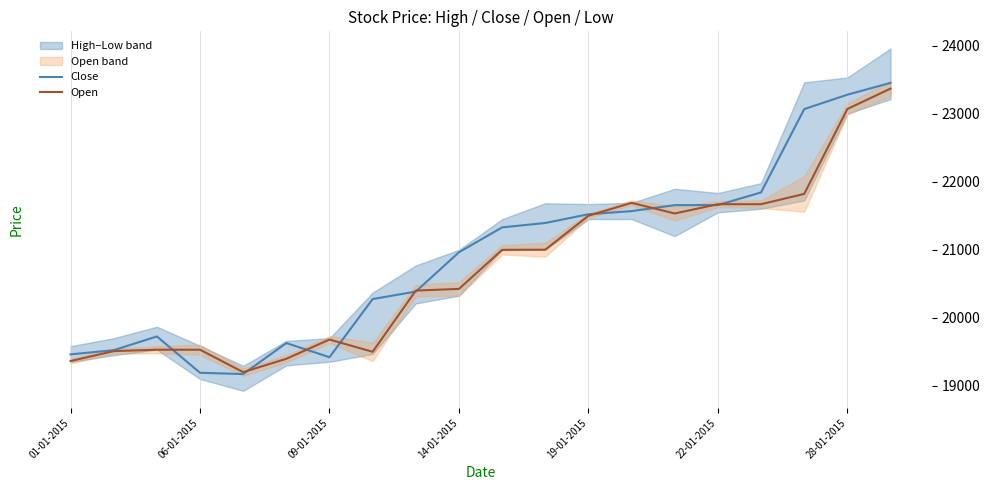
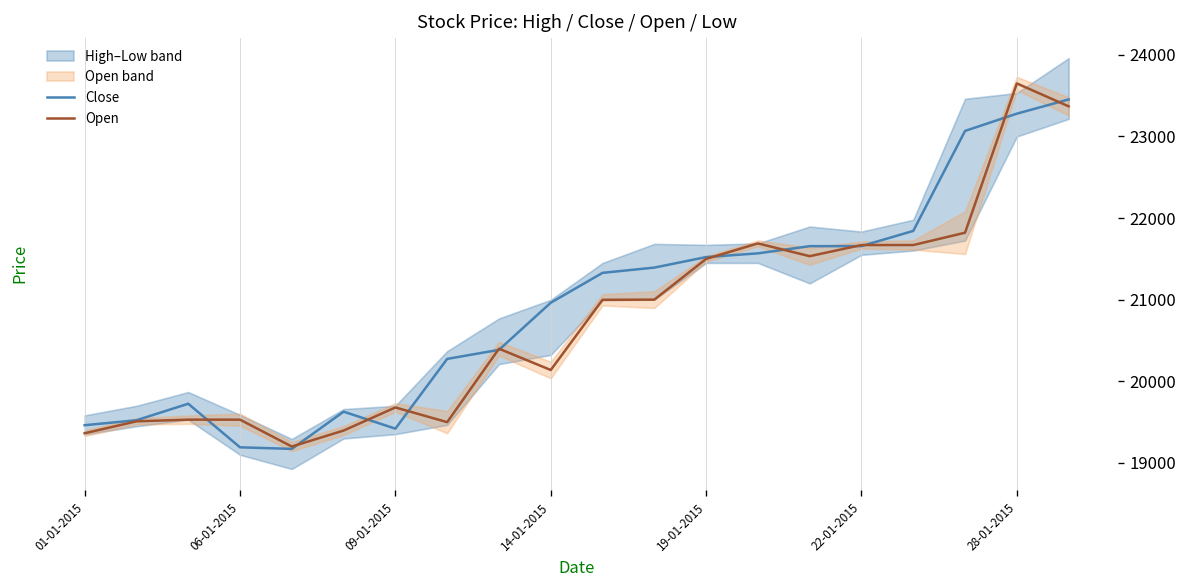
  {
    "Open": {
      "06-01-2015": 19500,
-     "14-01-2015": 20400,
-     "28-01-2015": 23100
+     "14-01-2015": 20100,
+     "28-01-2015": 23700
    }
  }
